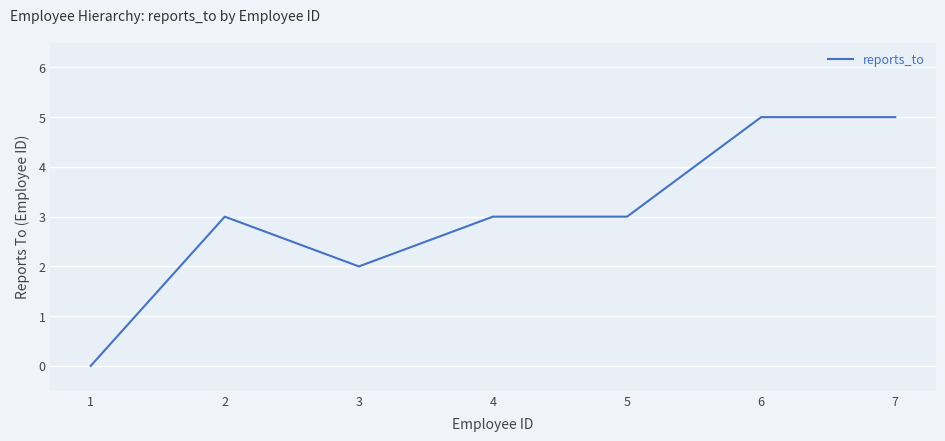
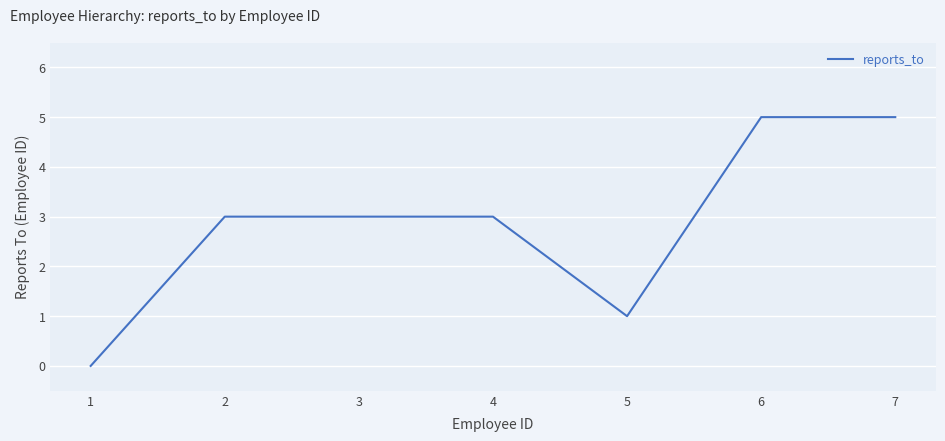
  {
    "1": 0,
    "2": 3,
-   "3": 2,
+   "3": 3,
    "4": 3,
-   "5": 3,
+   "5": 1,
    "6": 5,
    "7": 5
  }
